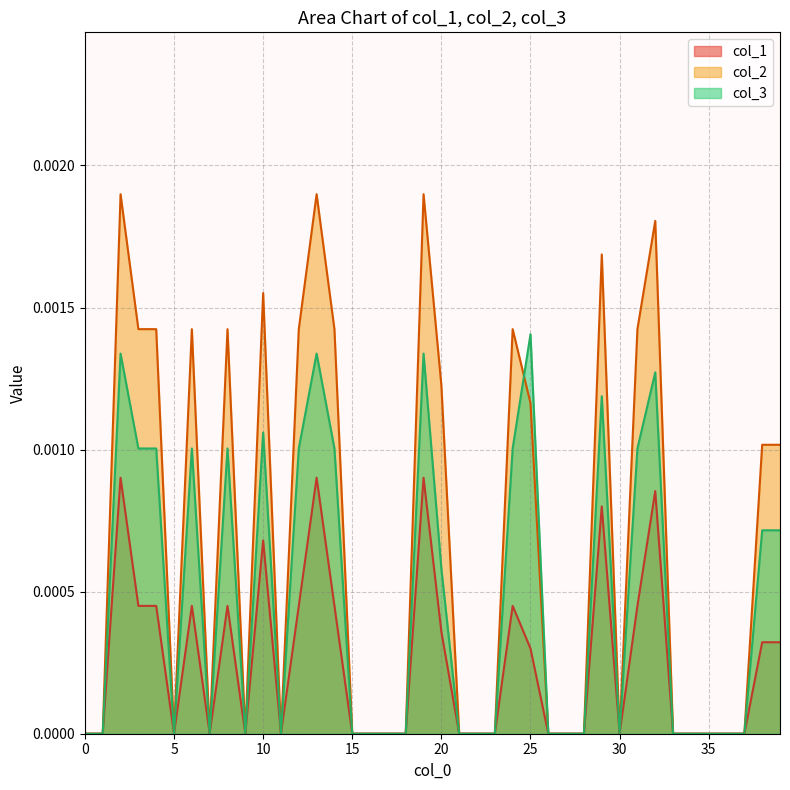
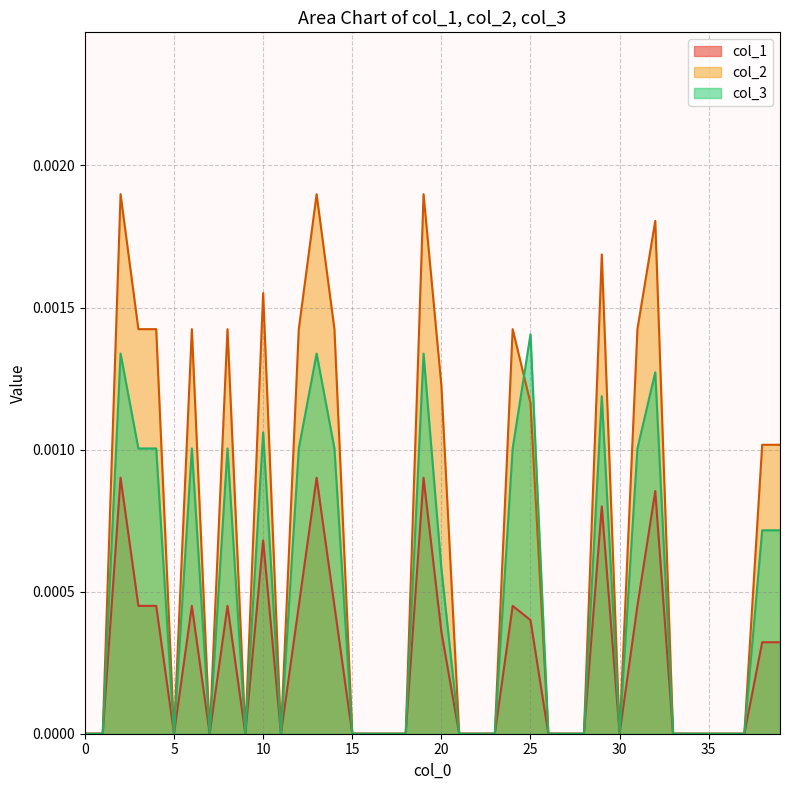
  {
    "col_1": {
      "10": 0.00068,
      "20": 0.00036,
-     "25": 0.0003
+     "25": 0.0004
    },
    "col_2": {
      "10": 0.00155,
      "20": 0.00123,
      "25": 0.00116
    },
    "col_3": {
      "10": 0.00106,
      "20": 0.00058,
      "25": 0.0014
    }
  }
